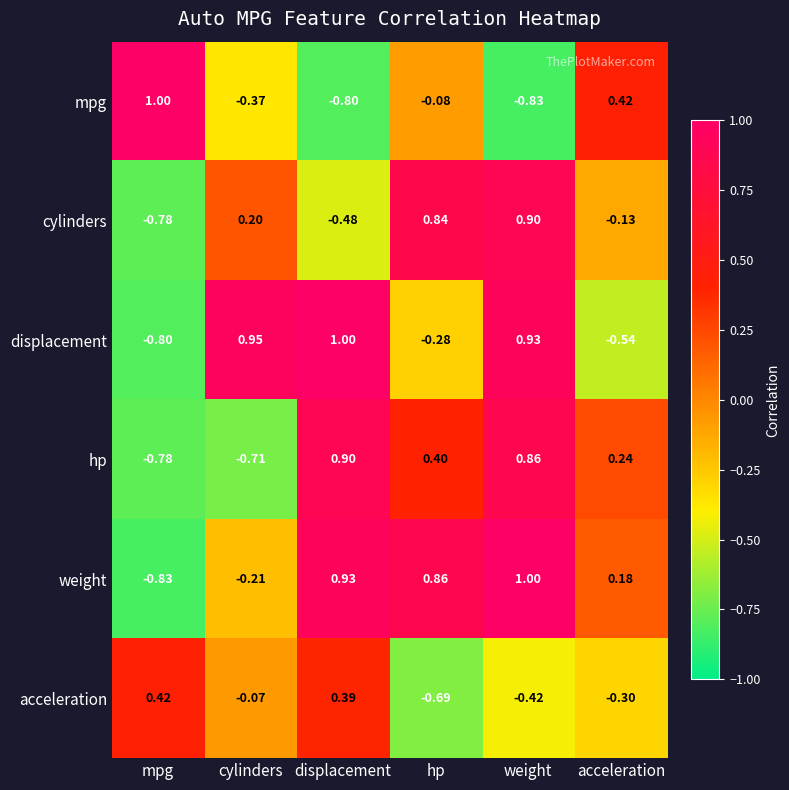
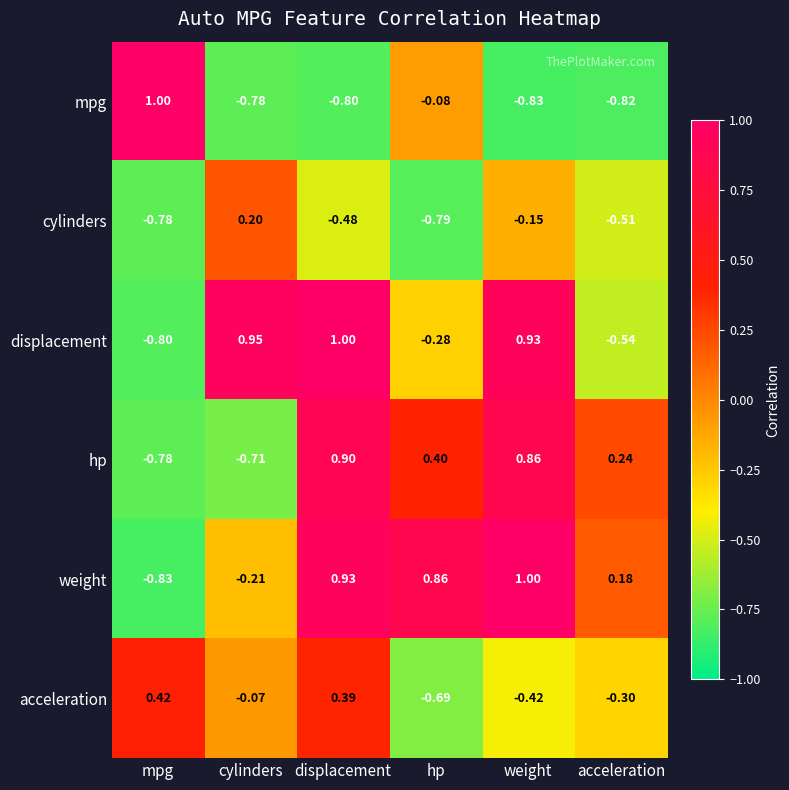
  {
    "mpg": {
      "mpg": 1.00,
-     "cylinders": -0.37,
+     "cylinders": -0.78,
      "displacement": -0.80,
      "hp": -0.08,
      "weight": -0.83,
-     "acceleration": 0.42
+     "acceleration": -0.82
    },
    "cylinders": {
      "mpg": -0.78,
      "cylinders": 0.20,
      "displacement": -0.48,
-     "hp": 0.84,
-     "weight": 0.90,
-     "acceleration": -0.13
+     "hp": -0.79,
+     "weight": -0.15,
+     "acceleration": -0.51
    },
    "displacement": {
      "mpg": -0.80,
      "cylinders": 0.95,
      "displacement": 1.00,
      "hp": -0.28,
      "weight": 0.93,
      "acceleration": -0.54
    },
    "hp": {
      "mpg": -0.78,
      "cylinders": -0.71,
      "displacement": 0.90,
      "hp": 0.40,
      "weight": 0.86,
      "acceleration": 0.24
    },
    "weight": {
      "mpg": -0.83,
      "cylinders": -0.21,
      "displacement": 0.93,
      "hp": 0.86,
      "weight": 1.00,
      "acceleration": 0.18
    },
    "acceleration": {
      "mpg": 0.42,
      "cylinders": -0.07,
      "displacement": 0.39,
      "hp": -0.69,
      "weight": -0.42,
      "acceleration": -0.30
    }
  }
